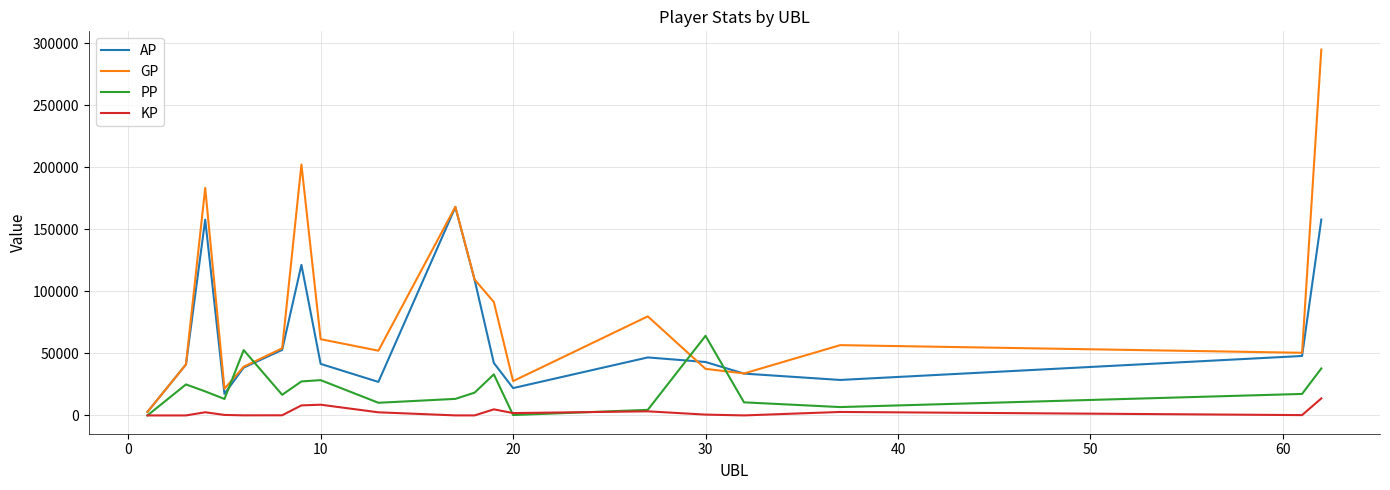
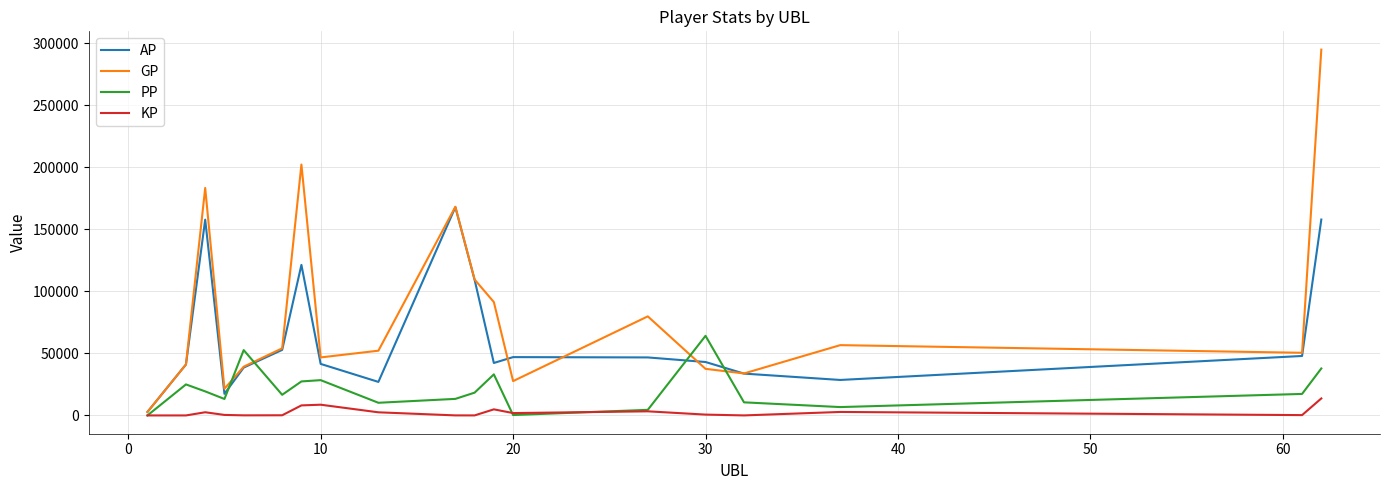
  {
    "AP": {
      "10": 42000,
-     "20": 22000,
+     "20": 47000,
      "30": 43000
    },
    "GP": {
-     "10": 61000,
+     "10": 47000,
      "20": 28000,
      "30": 38000
    },
    "PP": {
      "10": 28000,
      "30": 64000
    },
    "KP": {
      "10": 9000,
      "30": 1000
    }
  }
